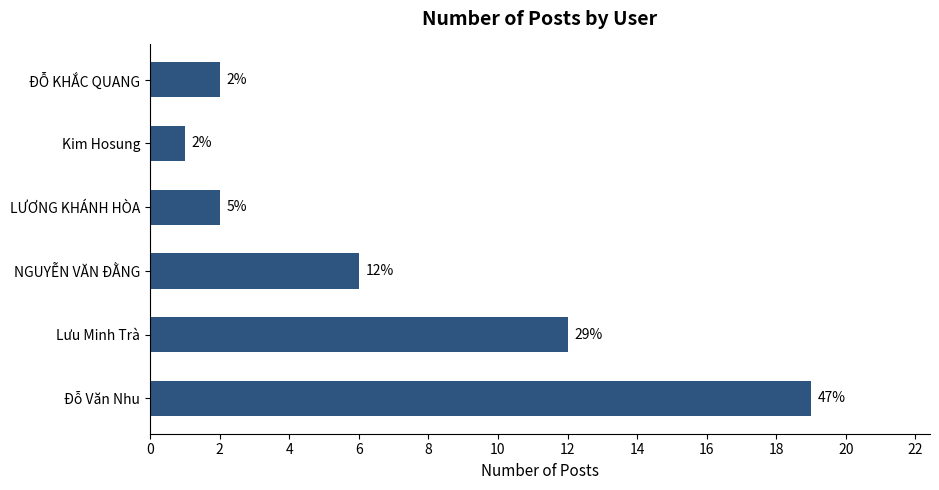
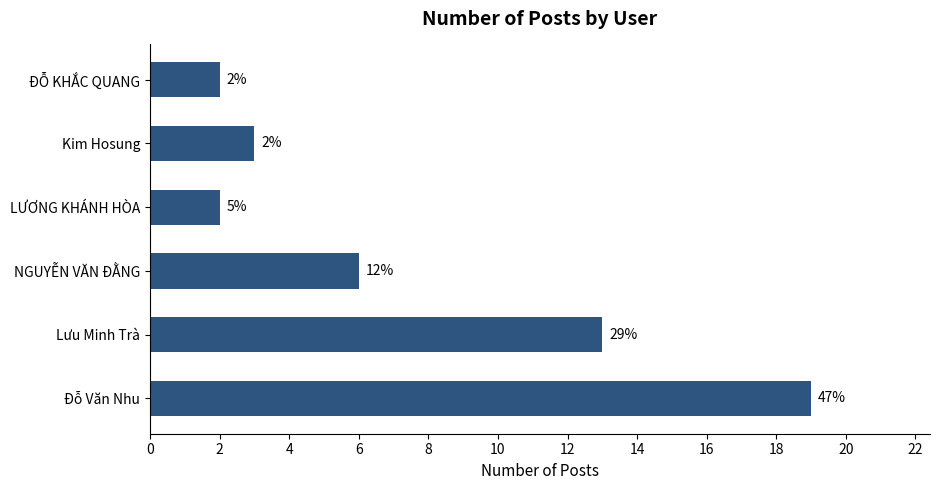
  {
-   "Kim Hosung": 1,
-   "Lưu Minh Trà": 12
+   "Kim Hosung": 3,
+   "Lưu Minh Trà": 13
  }
